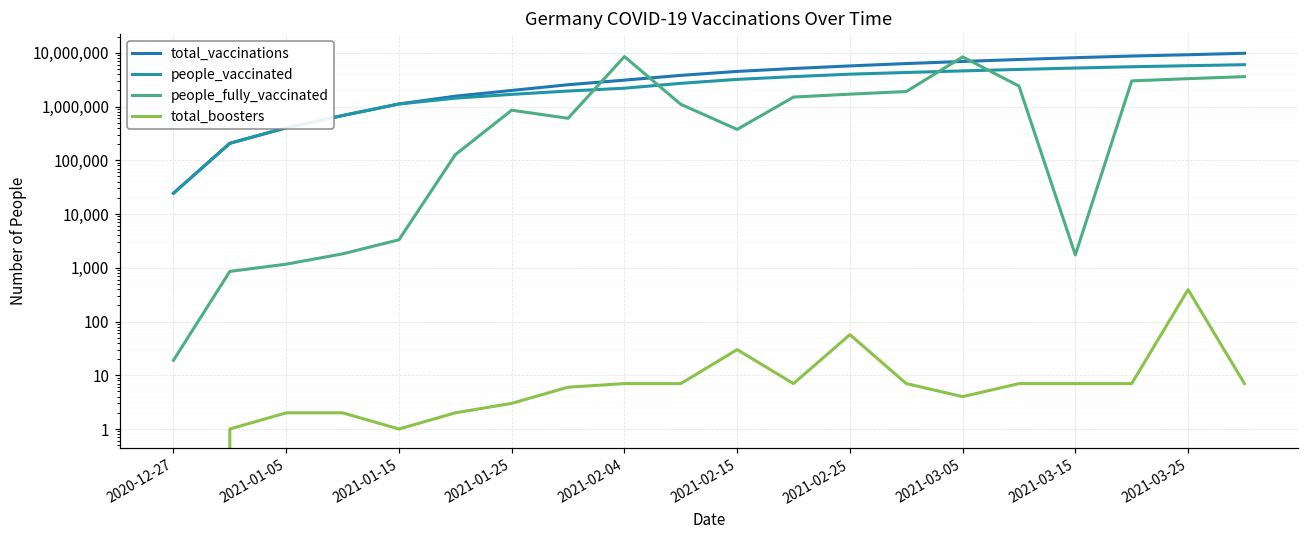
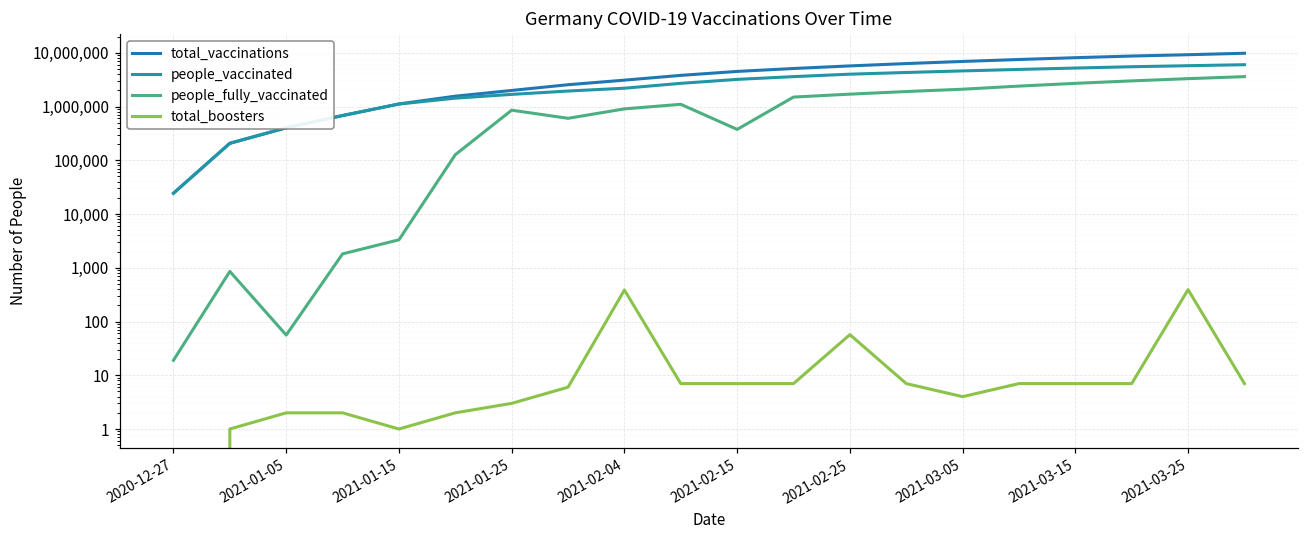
  {
    "people_fully_vaccinated": {
      "2020-12-27": "19",
-     "2021-01-05": "1,200",
+     "2021-01-05": "60",
      "2021-01-15": "3,000",
      "2021-01-25": "900,000",
-     "2021-02-04": "8,000,000",
+     "2021-02-04": "900,000",
      "2021-02-15": "400,000",
      "2021-02-25": "1,700,000",
-     "2021-03-05": "8,000,000",
-     "2021-03-15": "1,700",
+     "2021-03-05": "2,100,000",
+     "2021-03-15": "3,000,000",
      "2021-03-25": "3,000,000"
    },
    "total_boosters": {
      "2021-01-05": "2",
      "2021-01-15": "1",
      "2021-01-25": "3",
-     "2021-02-04": "7",
-     "2021-02-15": "30",
+     "2021-02-04": "400",
+     "2021-02-15": "7",
      "2021-02-25": "60",
      "2021-03-05": "4",
      "2021-03-15": "7",
      "2021-03-25": "400"
    }
  }
